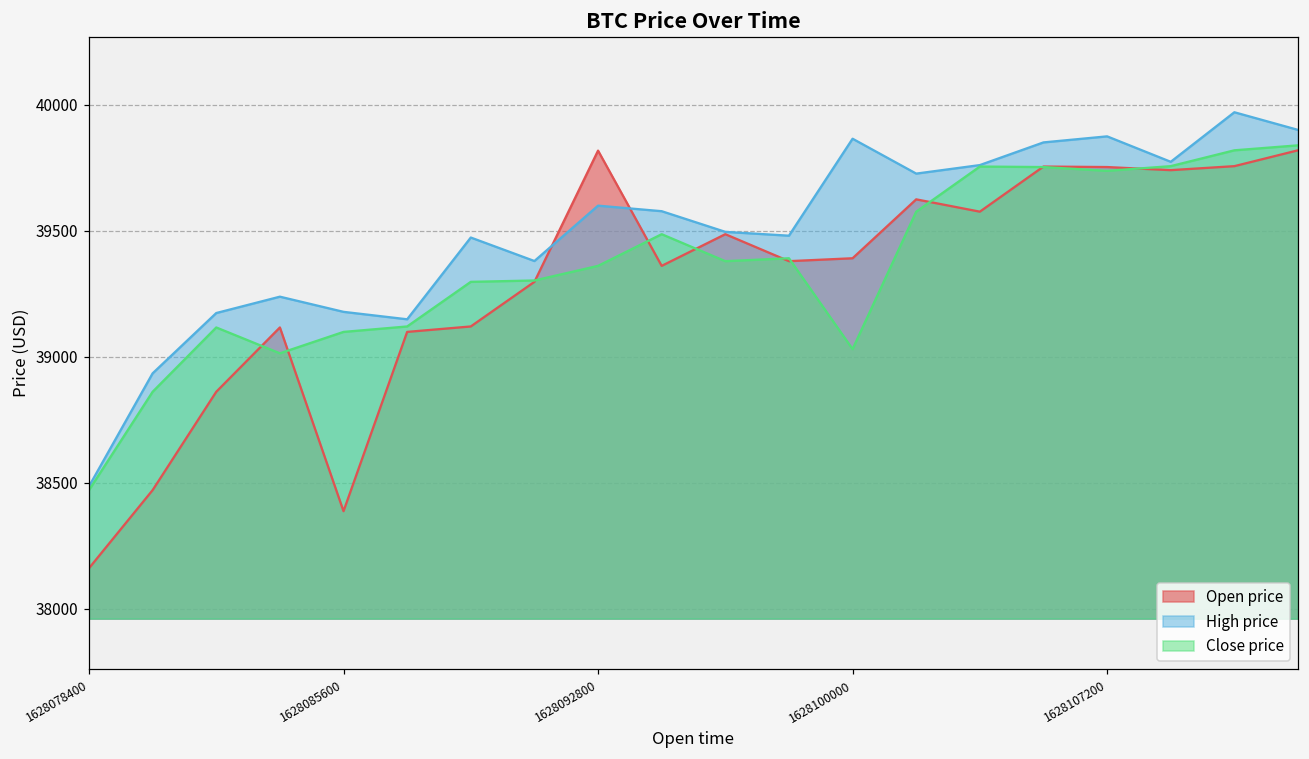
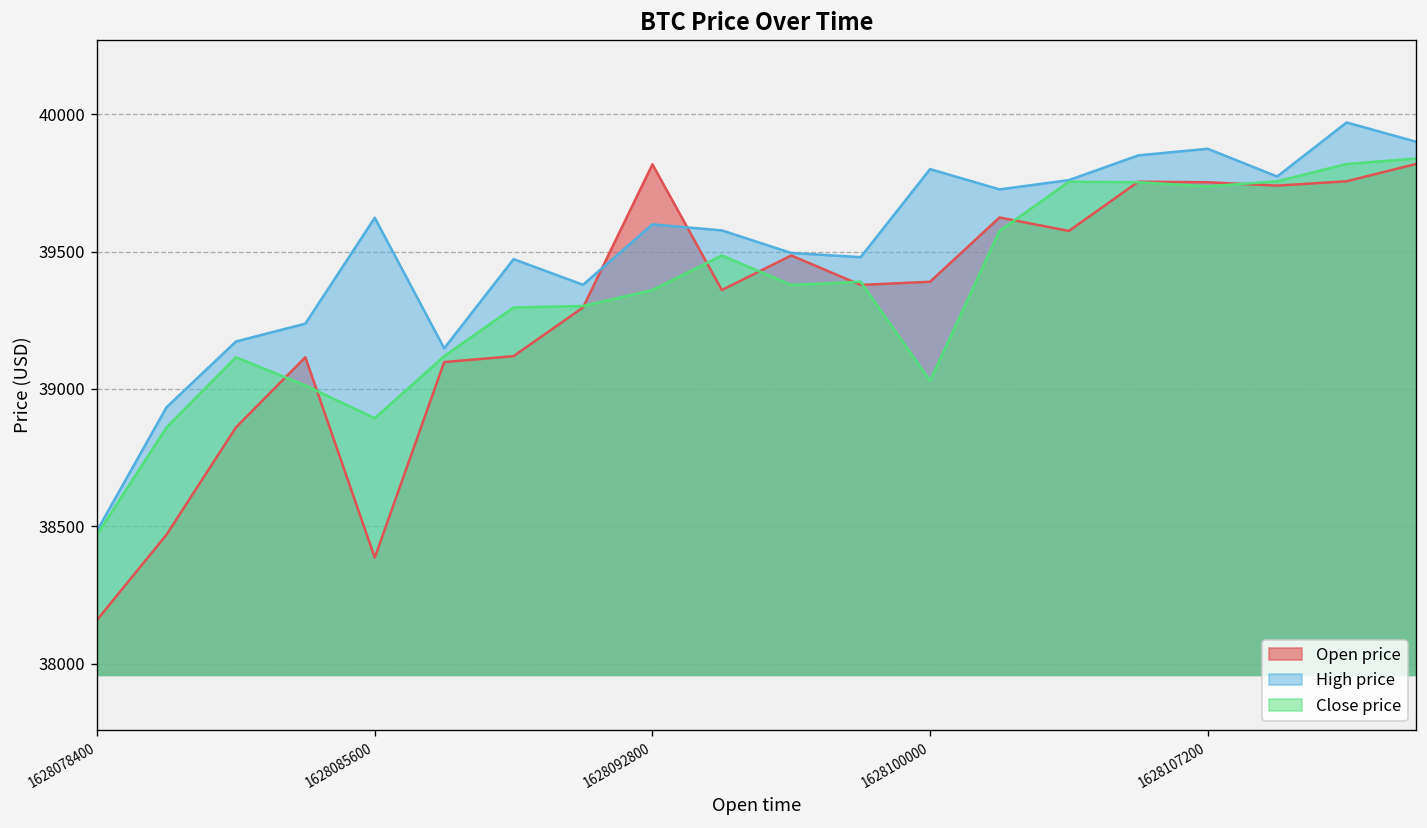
  {
    "Open price": {
      "1628078400": 38160,
      "1628085600": 38390,
      "1628092800": 39820,
      "1628100000": 39390,
      "1628107200": 39750
    },
    "High price": {
      "1628078400": 38490,
-     "1628085600": 39180,
+     "1628085600": 39620,
      "1628092800": 39600,
-     "1628100000": 39860,
+     "1628100000": 39800,
      "1628107200": 39870
    },
    "Close price": {
      "1628078400": 38470,
-     "1628085600": 39100,
+     "1628085600": 38890,
      "1628092800": 39360,
      "1628100000": 39030,
      "1628107200": 39740
    }
  }
